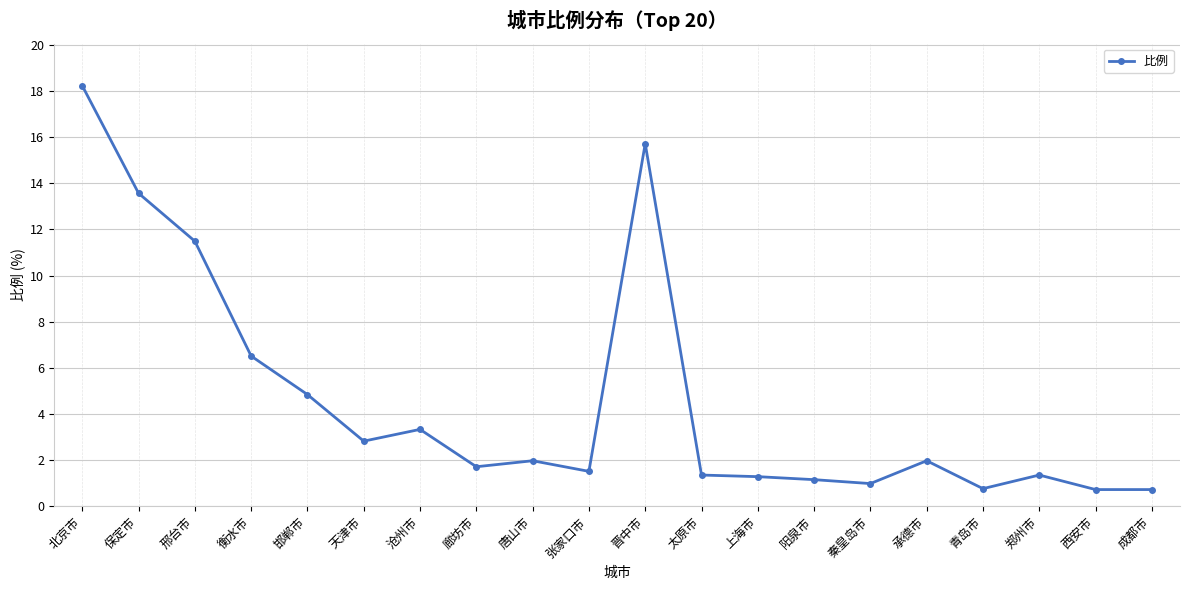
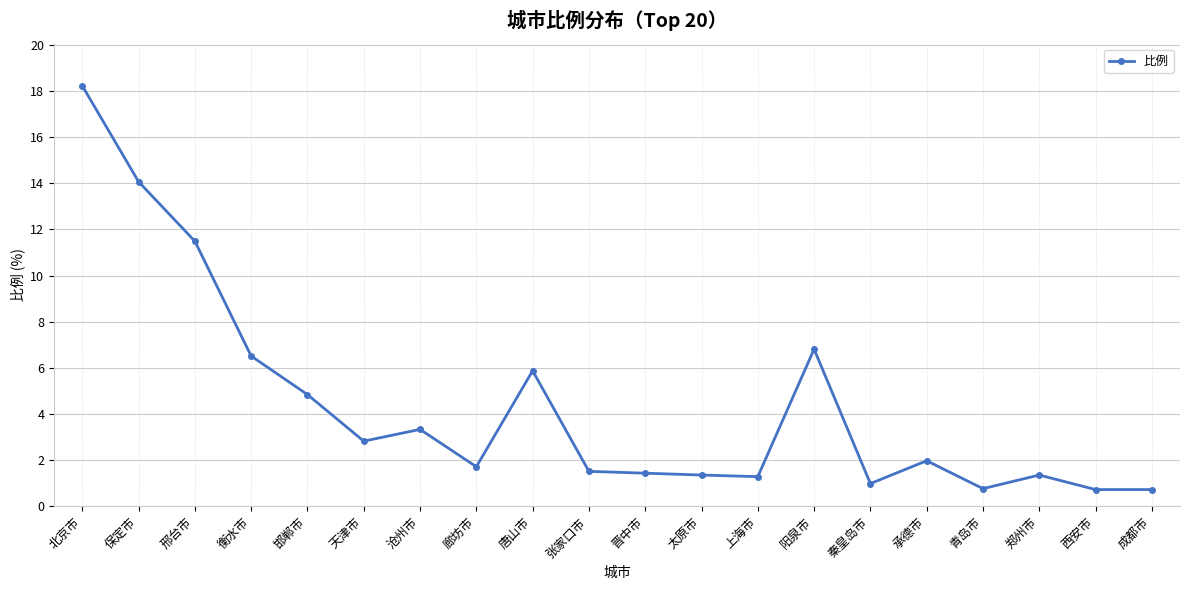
  {
    "北京市": 18.2,
-   "保定市": 13.6,
+   "保定市": 14.1,
    "邢台市": 11.5,
    "衡水市": 6.5,
    "邯郸市": 4.8,
    "天津市": 2.8,
    "沧州市": 3.3,
    "廊坊市": 1.7,
-   "唐山市": 2.0,
+   "唐山市": 5.9,
    "张家口市": 1.5,
-   "晋中市": 15.7,
+   "晋中市": 1.4,
    "太原市": 1.4,
    "上海市": 1.3,
-   "阳泉市": 1.2,
+   "阳泉市": 6.8,
    "秦皇岛市": 1.0,
    "承德市": 2.0,
    "青岛市": 0.8,
    "郑州市": 1.4,
    "西安市": 0.7,
    "成都市": 0.7
  }
